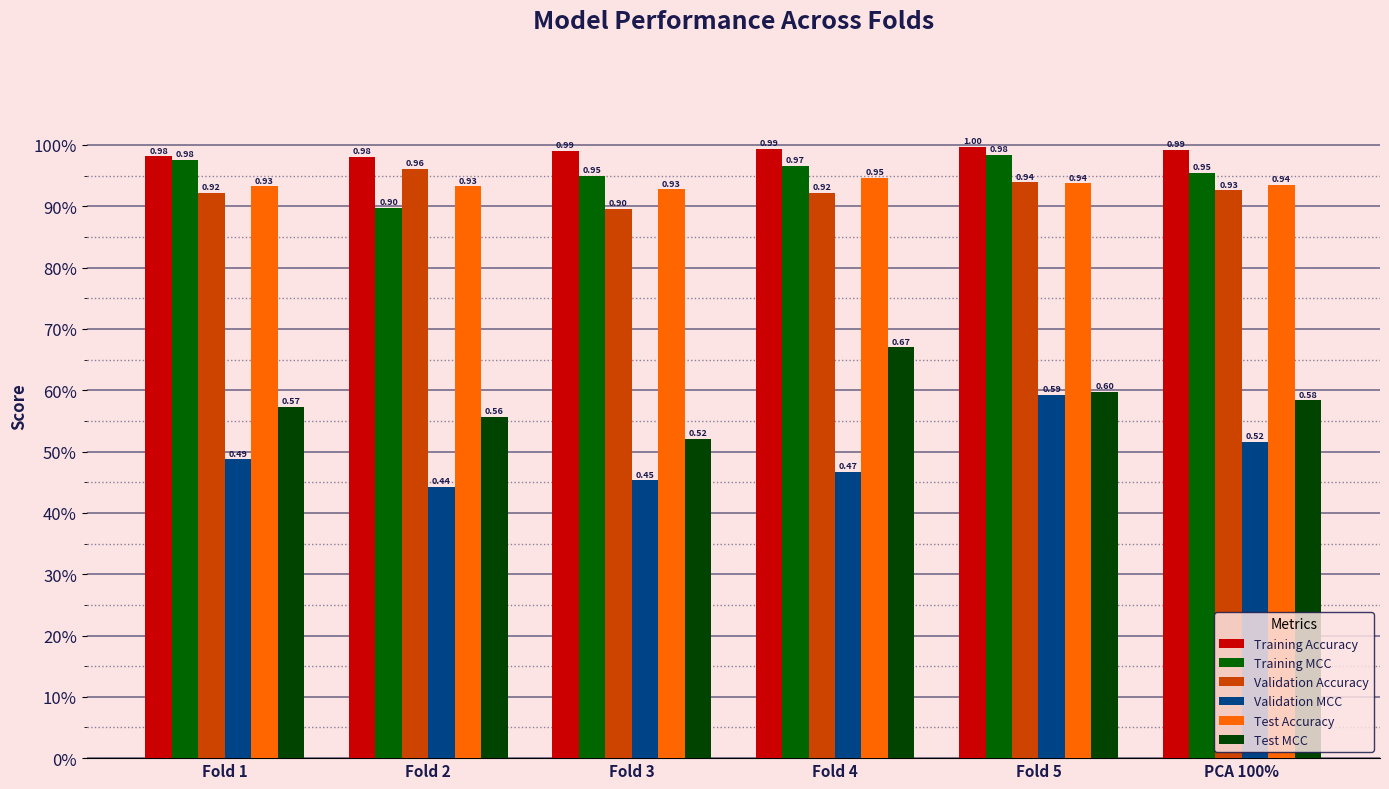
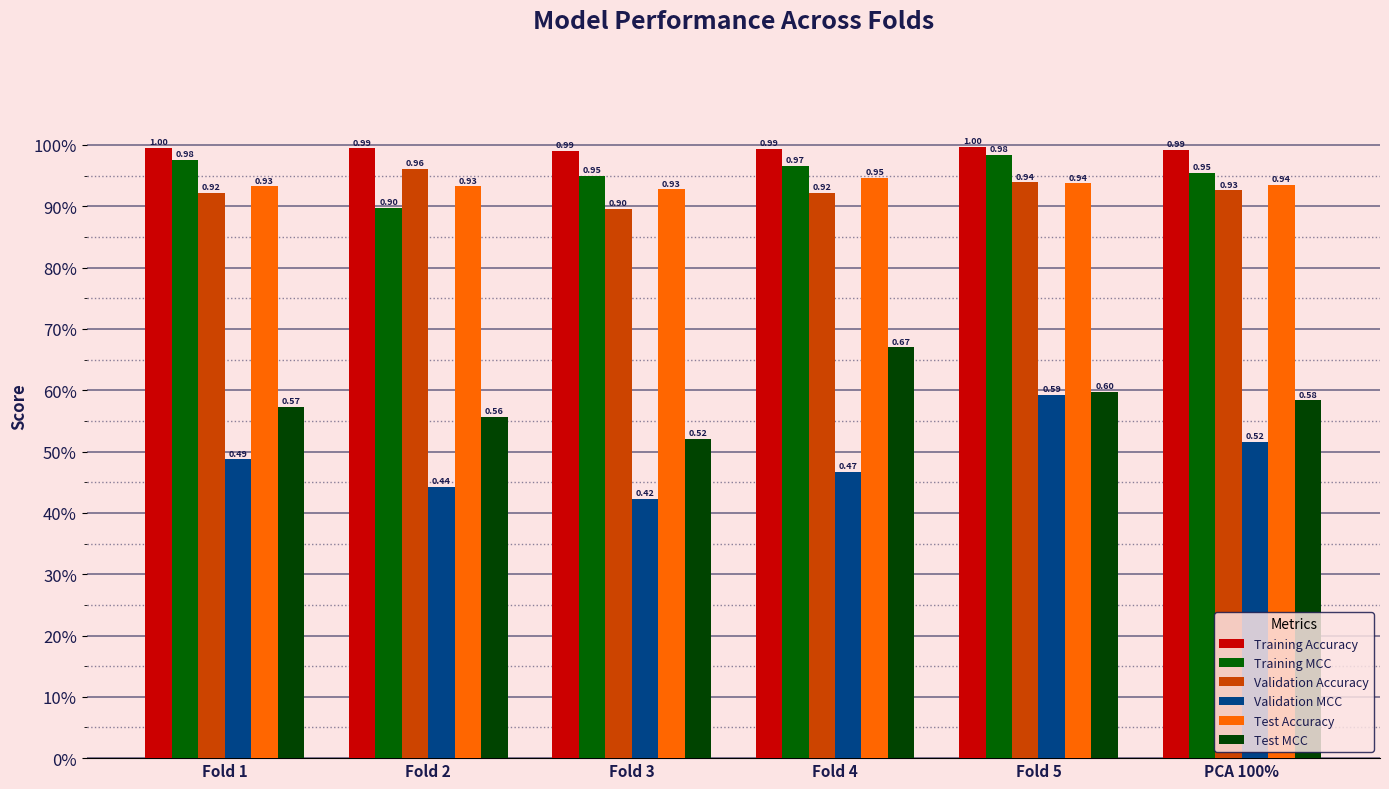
  {
    "Training Accuracy": {
-     "Fold 1": 0.98,
-     "Fold 2": 0.98,
+     "Fold 1": 1.00,
+     "Fold 2": 0.99,
      "Fold 3": 0.99,
      "Fold 4": 0.99,
      "Fold 5": 1.00,
      "PCA 100%": 0.99
    },
    "Validation Accuracy": {
      "Fold 1": 0.92,
      "Fold 2": 0.96,
      "Fold 3": 0.90,
      "Fold 4": 0.92,
      "Fold 5": 0.94,
      "PCA 100%": 0.93
    },
    "Validation MCC": {
      "Fold 1": 0.49,
      "Fold 2": 0.44,
-     "Fold 3": 0.45,
+     "Fold 3": 0.42,
      "Fold 4": 0.47,
      "Fold 5": 0.59,
      "PCA 100%": 0.52
    },
    "Test Accuracy": {
      "Fold 1": 0.93,
      "Fold 2": 0.93,
      "Fold 3": 0.93,
      "Fold 4": 0.95,
      "Fold 5": 0.94,
      "PCA 100%": 0.94
    }
  }
